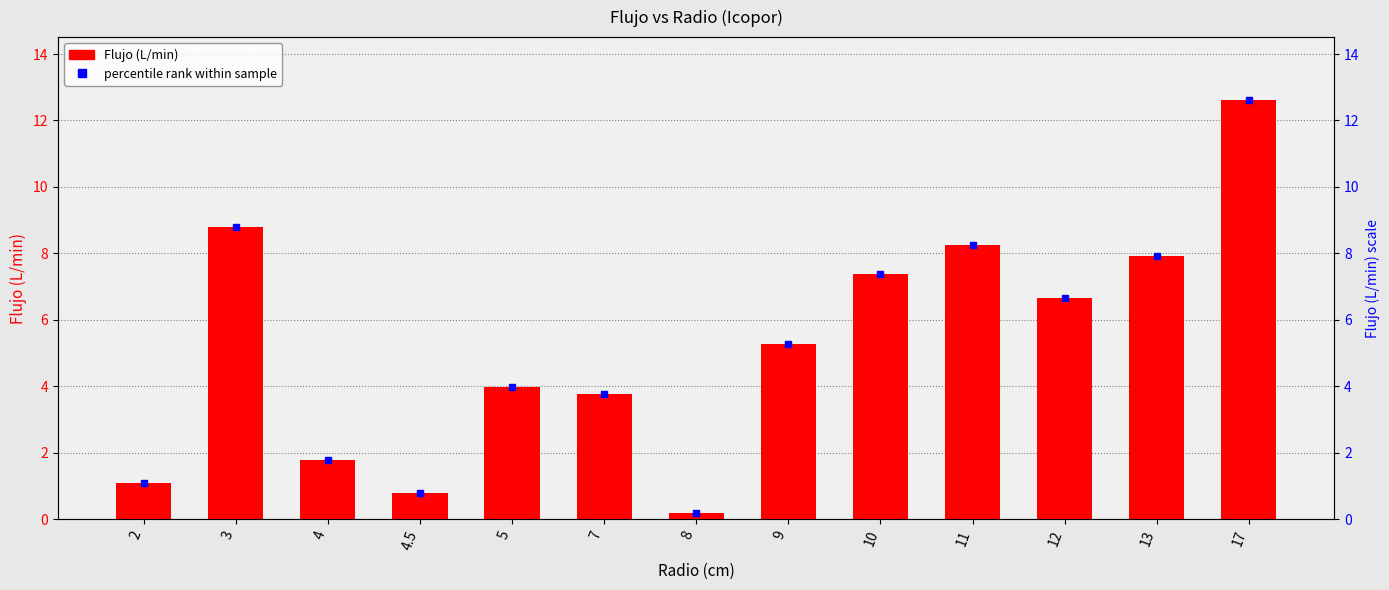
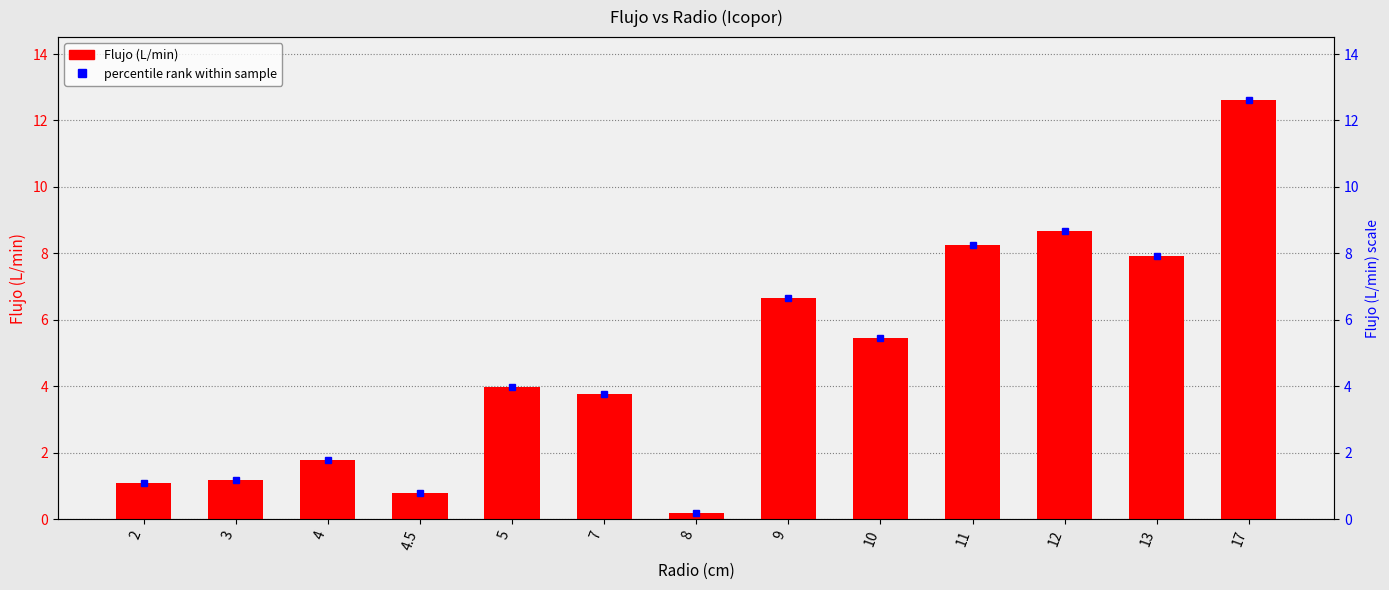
  {
    "Flujo (L/min)": {
      "2": 1.1,
-     "3": 8.8,
+     "3": 1.2,
      "4": 1.8,
      "4.5": 0.8,
      "5": 4.0,
      "7": 3.8,
      "8": 0.2,
-     "9": 5.3,
-     "10": 7.4,
+     "9": 6.6,
+     "10": 5.5,
      "11": 8.2,
-     "12": 6.7,
+     "12": 8.7,
      "13": 7.9,
      "17": 12.6
    }
  }
